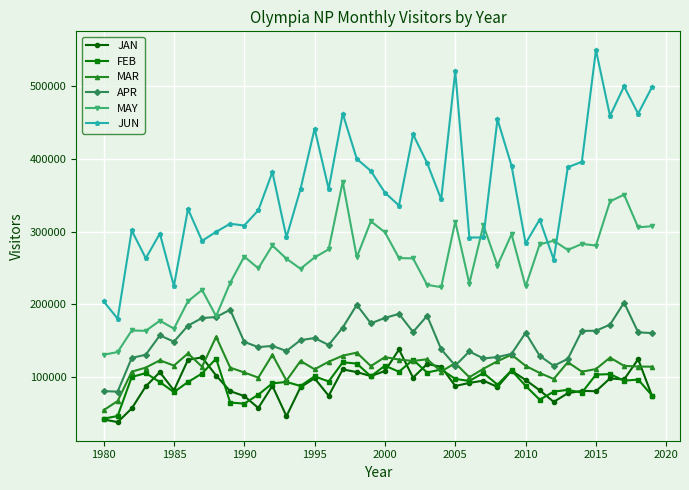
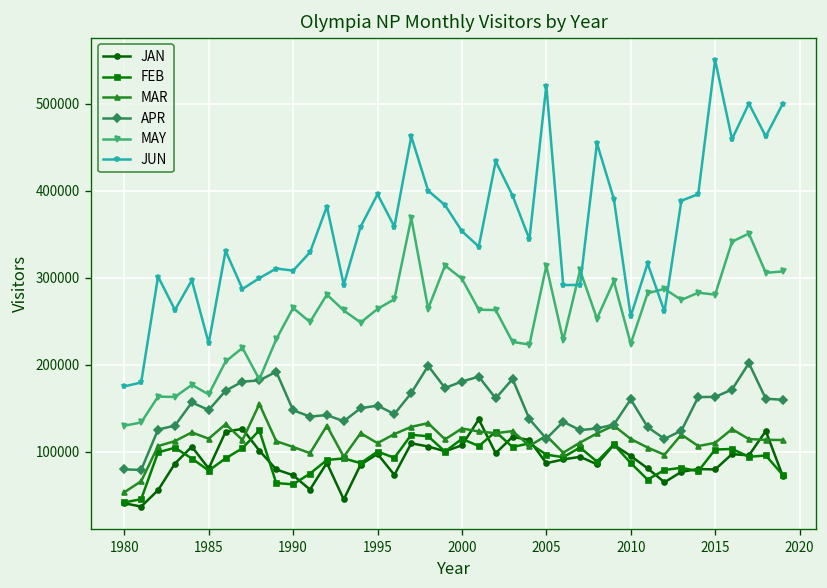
  {
    "JUN": {
-     "1980": 200000,
+     "1980": 180000,
      "1985": 220000,
      "1990": 310000,
-     "1995": 440000,
+     "1995": 400000,
      "2000": 350000,
      "2005": 520000,
-     "2010": 280000,
+     "2010": 260000,
      "2015": 550000
    }
  }
